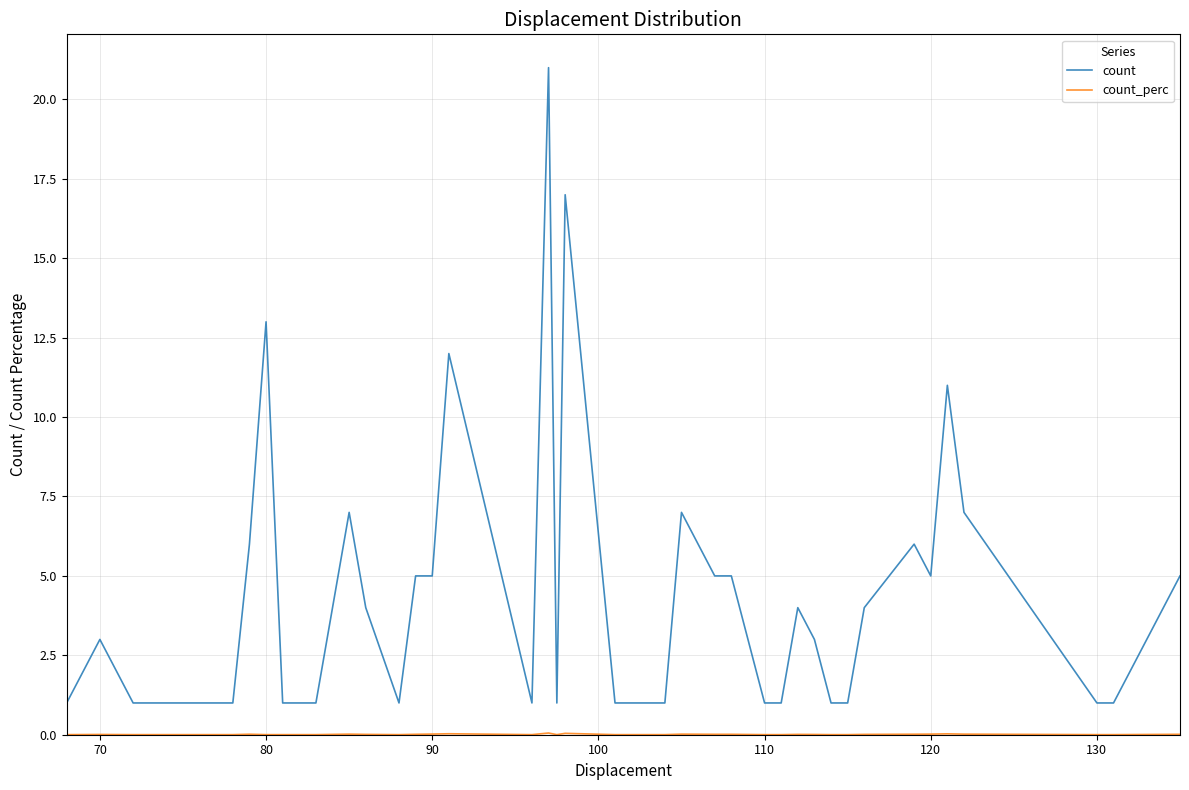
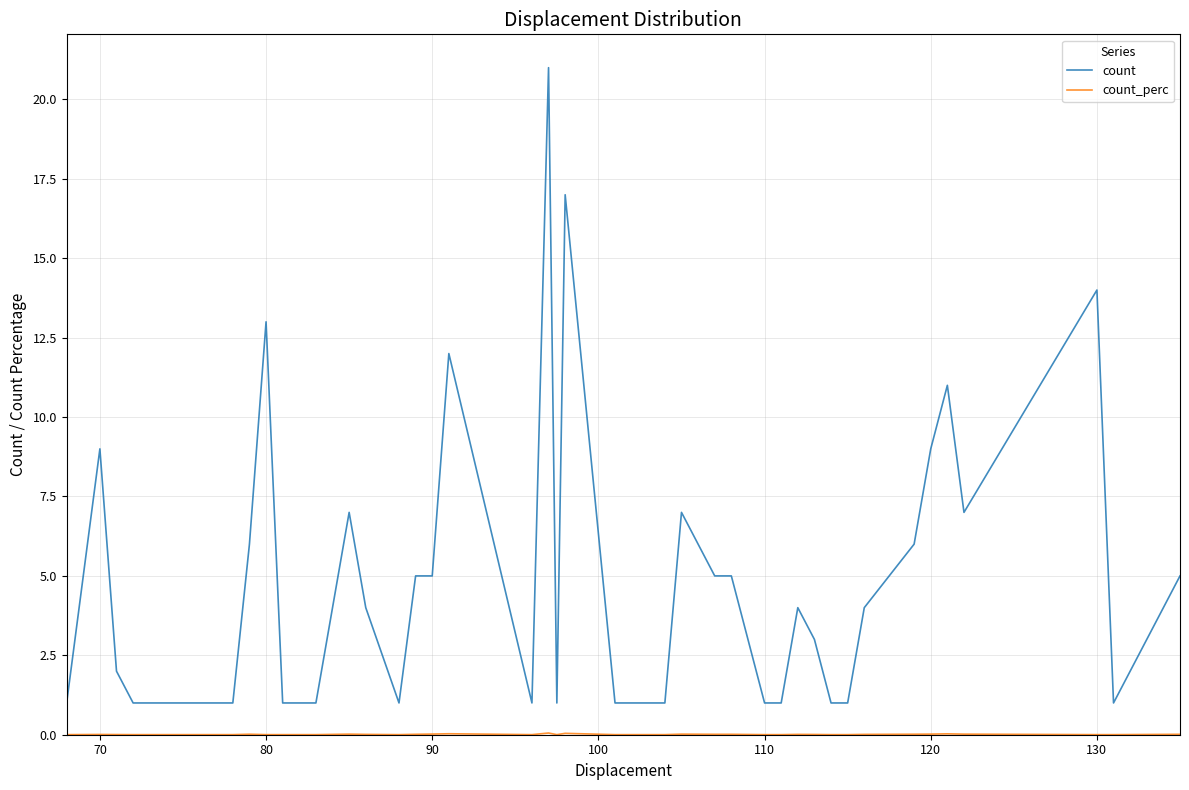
  {
    "count": {
-     "70": 3,
+     "70": 9,
      "80": 13,
      "90": 5,
      "110": 1,
-     "120": 5,
-     "130": 1
+     "120": 9,
+     "130": 14
    },
    "count_perc": {
      "70": 0,
      "80": 0,
      "90": 0,
      "110": 0,
      "120": 0,
      "130": 0
    }
  }
